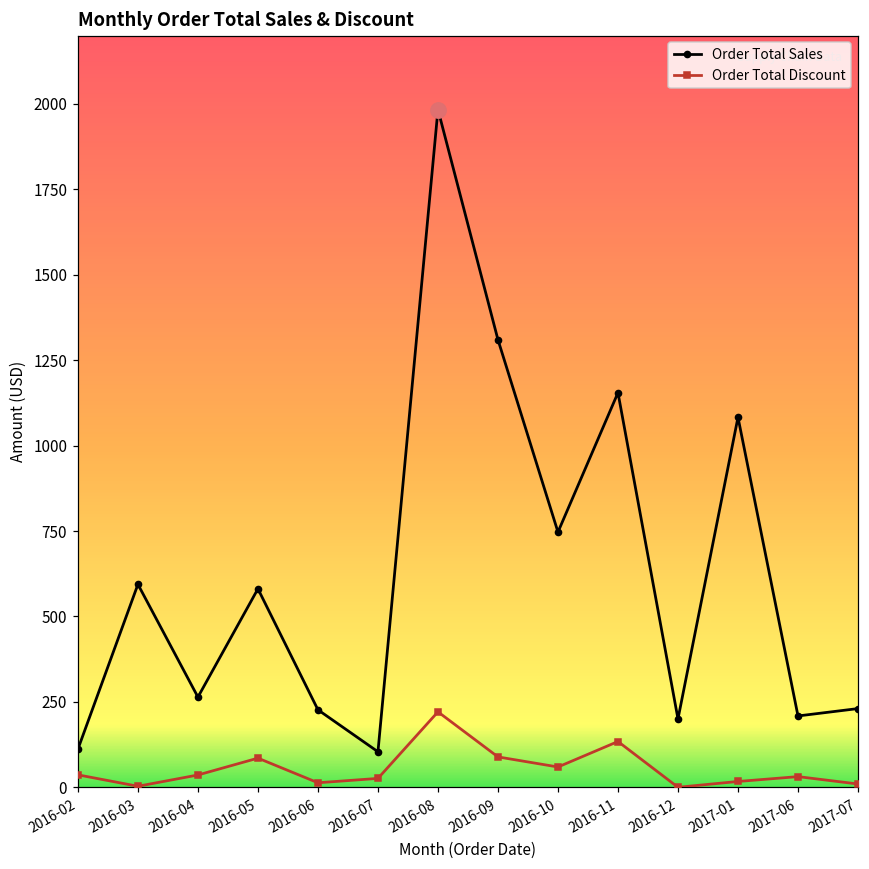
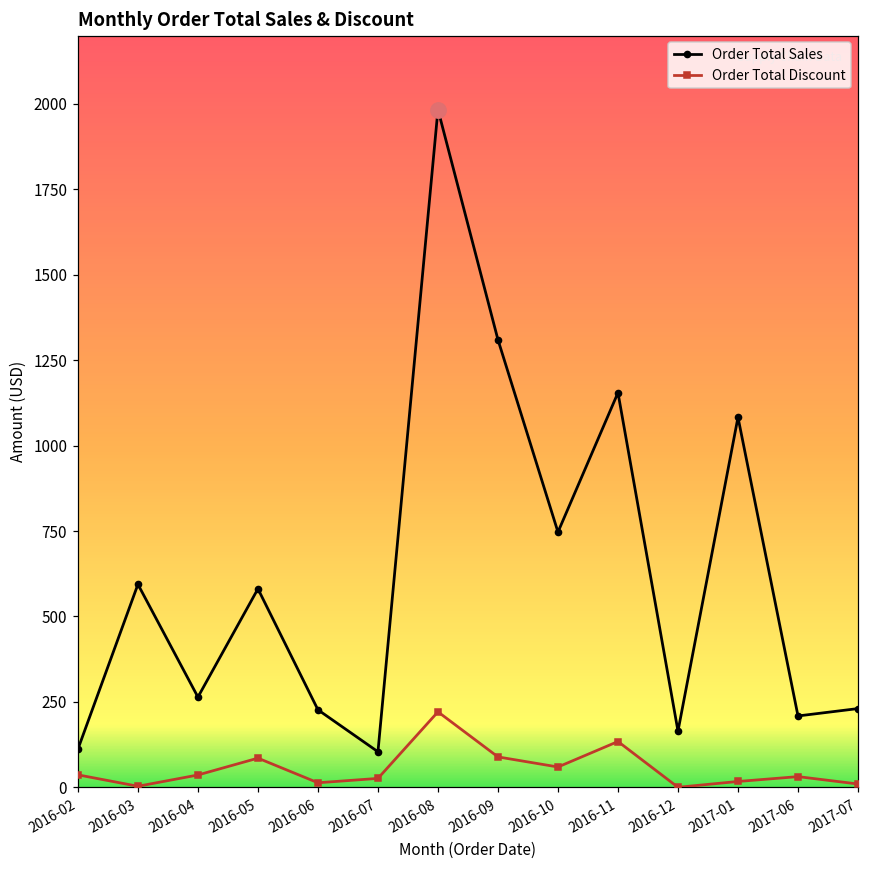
  {
    "Order Total Sales": {
      "2016-02": 110,
      "2016-03": 590,
      "2016-04": 260,
      "2016-05": 580,
      "2016-06": 230,
      "2016-07": 100,
      "2016-09": 1310,
      "2016-10": 750,
      "2016-11": 1150,
-     "2016-12": 200,
+     "2016-12": 160,
      "2017-01": 1080,
      "2017-06": 210,
      "2017-07": 230
    },
    "Order Total Discount": {
      "2016-02": 40,
      "2016-03": 0,
      "2016-04": 40,
      "2016-05": 90,
      "2016-06": 10,
      "2016-07": 30,
      "2016-08": 220,
      "2016-09": 90,
      "2016-10": 60,
      "2016-11": 130,
      "2016-12": 0,
      "2017-01": 20,
      "2017-06": 30,
      "2017-07": 10
    }
  }
